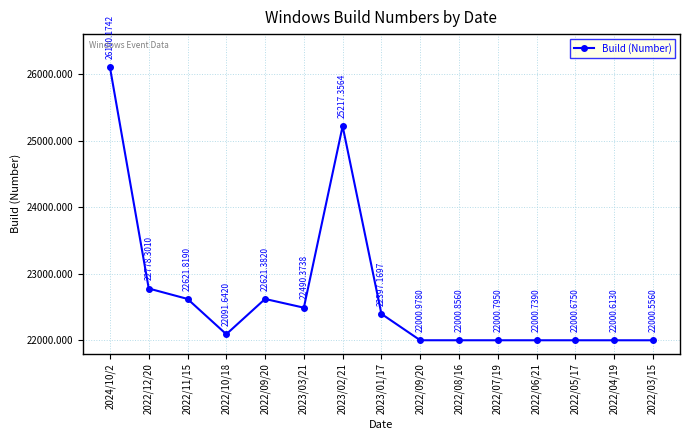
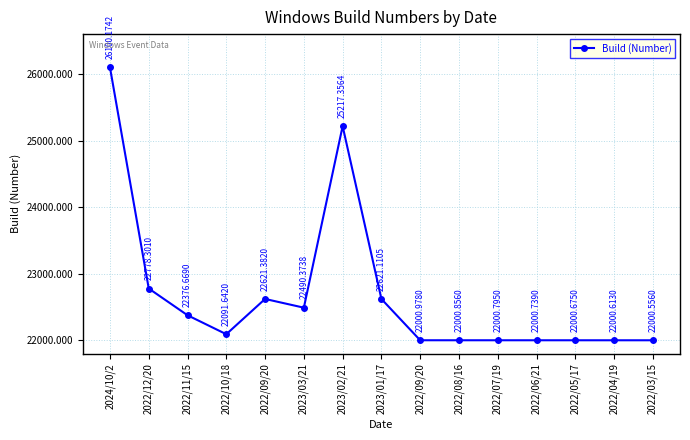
  {
    "2022/12/20": 22778.3010,
-   "2022/11/15": 22621.8190,
+   "2022/11/15": 22376.6690,
    "2022/10/18": 22091.6420,
    "2023/03/21": 22490.3738,
    "2023/02/21": 25217.3564,
-   "2023/01/17": 22397.1697,
+   "2023/01/17": 22621.1105,
    "2022/08/16": 22000.8560,
    "2022/07/19": 22000.7950,
    "2022/06/21": 22000.7390,
    "2022/05/17": 22000.6750,
    "2022/04/19": 22000.6130,
    "2022/03/15": 22000.5560
  }
